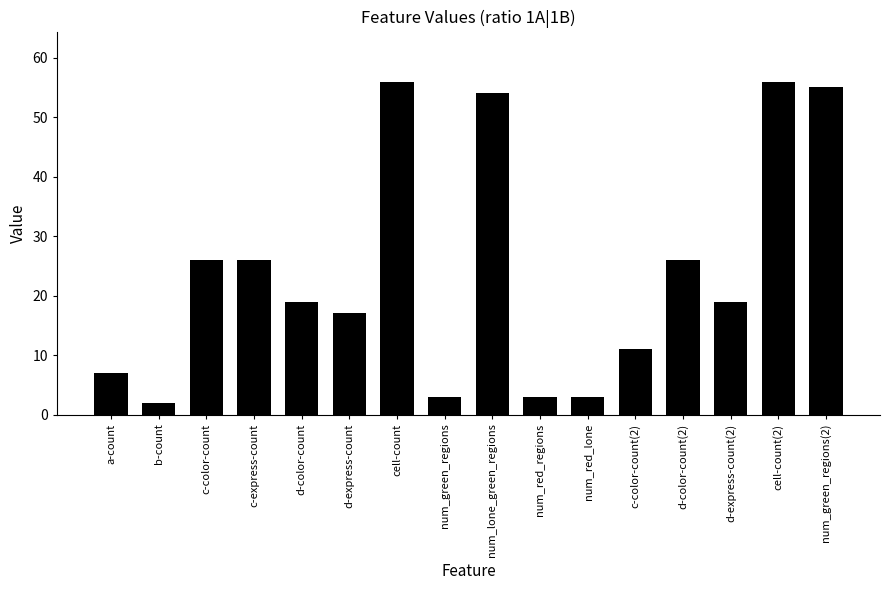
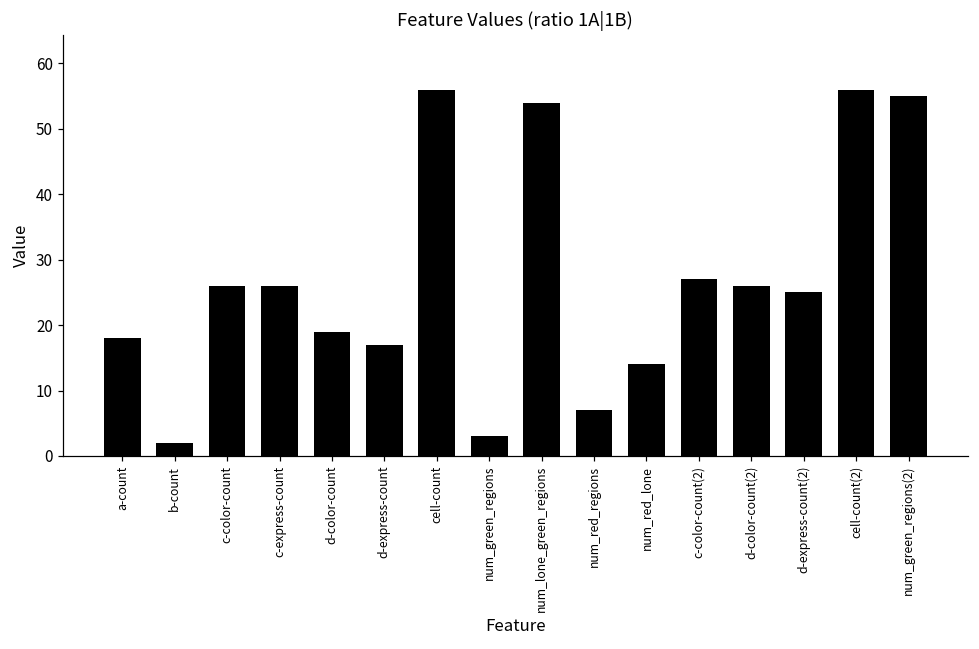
  {
-   "a-count": 7,
+   "a-count": 18,
    "b-count": 2,
    "c-color-count": 26,
    "c-express-count": 26,
    "d-color-count": 19,
    "d-express-count": 17,
    "cell-count": 56,
    "num_green_regions": 3,
    "num_lone_green_regions": 54,
-   "num_red_regions": 3,
-   "num_red_lone": 3,
-   "c-color-count(2)": 11,
+   "num_red_regions": 7,
+   "num_red_lone": 14,
+   "c-color-count(2)": 27,
    "d-color-count(2)": 26,
-   "d-express-count(2)": 19,
+   "d-express-count(2)": 25,
    "cell-count(2)": 56,
    "num_green_regions(2)": 55
  }
